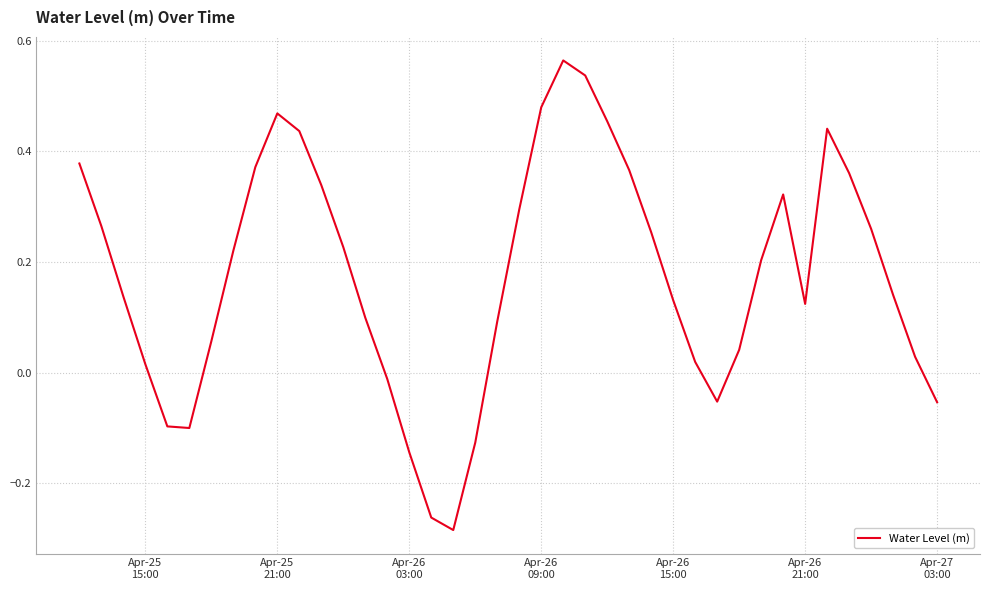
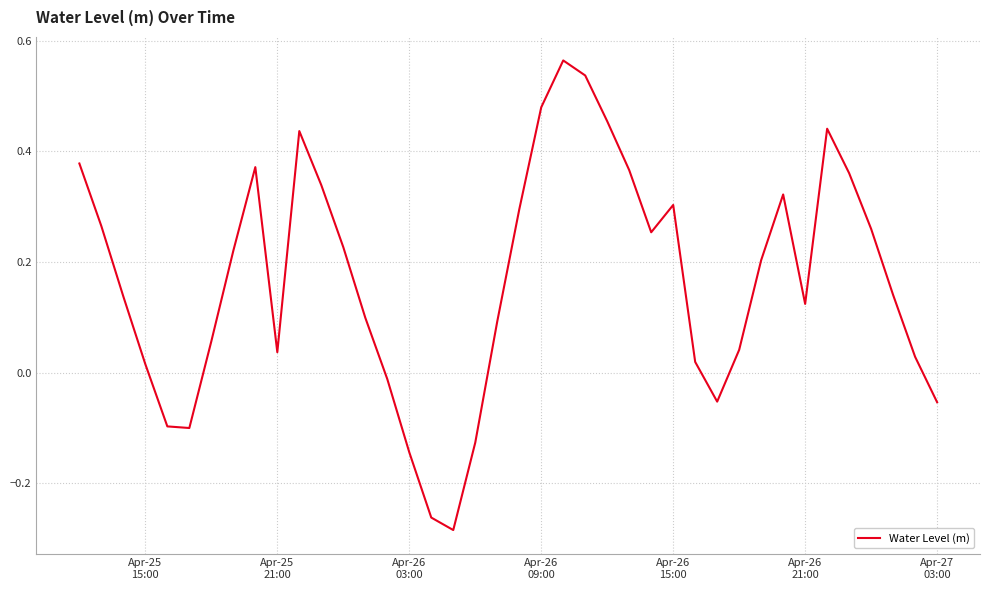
  {
    "Apr-25 15:00": 0.02,
-   "Apr-25 21:00": 0.47,
+   "Apr-25 21:00": 0.04,
    "Apr-26 03:00": -0.14,
    "Apr-26 09:00": 0.48,
-   "Apr-26 15:00": 0.13,
+   "Apr-26 15:00": 0.30,
    "Apr-26 21:00": 0.12,
    "Apr-27 03:00": -0.05
  }
